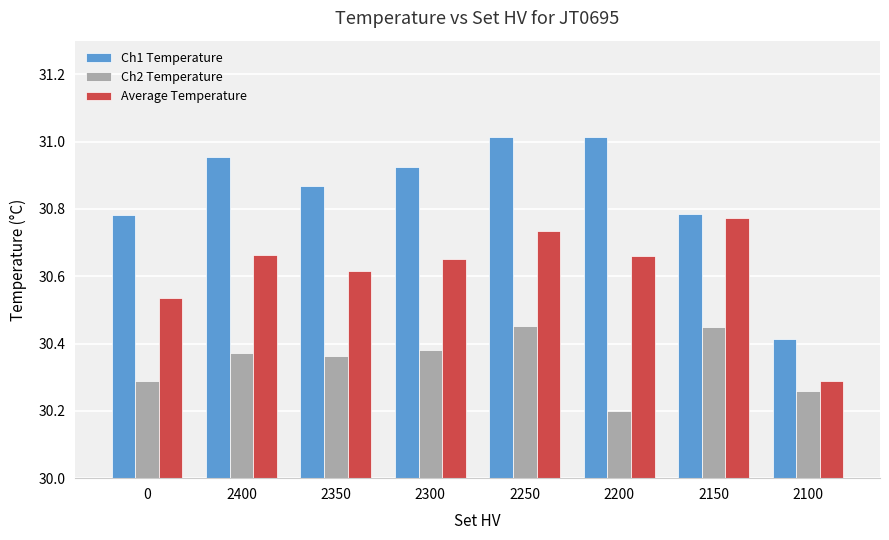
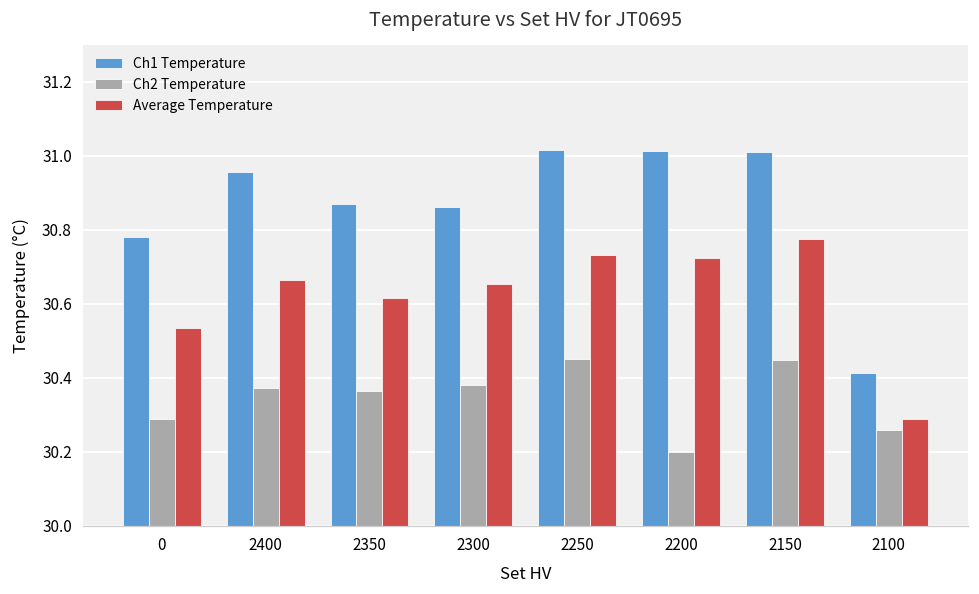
  {
    "Ch1 Temperature": {
      "0": 30.78,
      "2400": 30.95,
      "2350": 30.87,
-     "2300": 30.92,
+     "2300": 30.86,
      "2250": 31.01,
      "2200": 31.01,
-     "2150": 30.78,
+     "2150": 31.01,
      "2100": 30.41
    },
    "Ch2 Temperature": {
      "0": 30.29,
      "2400": 30.37,
      "2350": 30.36,
      "2300": 30.38,
      "2250": 30.45,
      "2200": 30.20,
      "2150": 30.45,
      "2100": 30.26
    },
    "Average Temperature": {
      "0": 30.53,
      "2400": 30.66,
      "2350": 30.62,
      "2300": 30.65,
      "2250": 30.73,
-     "2200": 30.66,
+     "2200": 30.72,
      "2150": 30.77,
      "2100": 30.29
    }
  }
